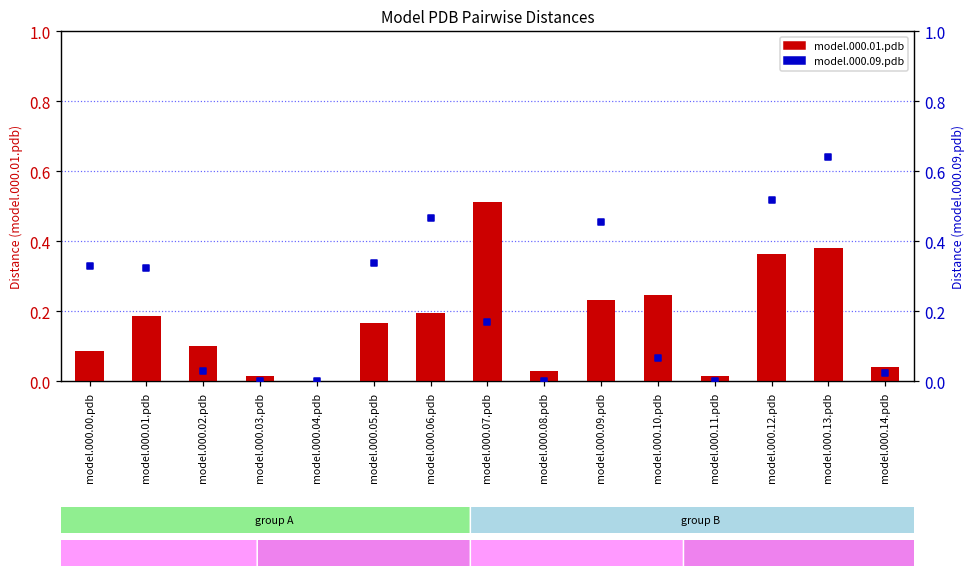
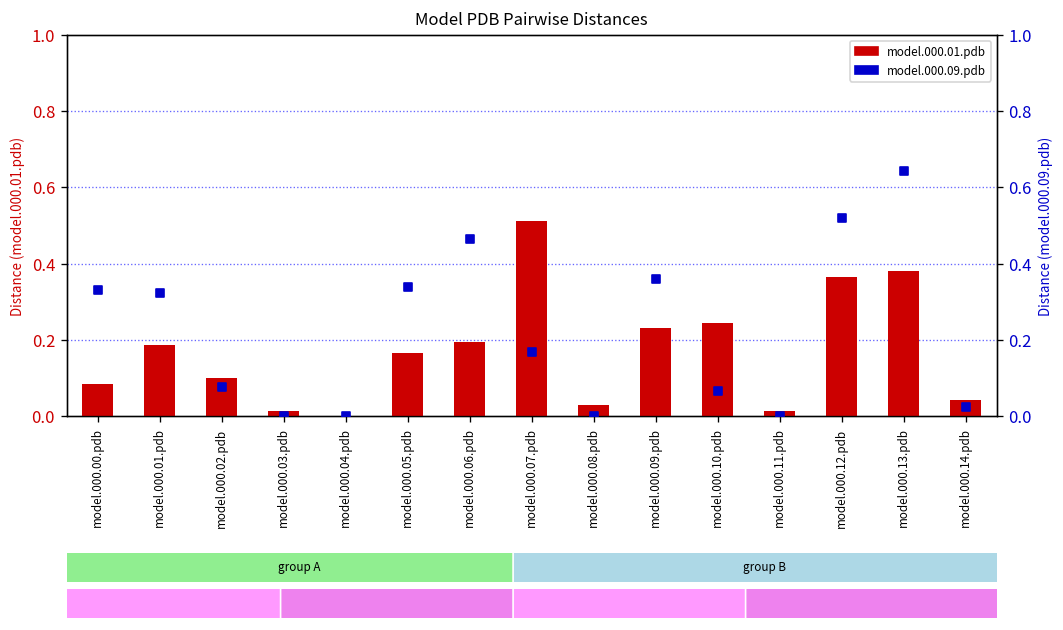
  {
    "model.000.01.pdb": {
      "model.000.00.pdb": 0.09,
      "model.000.01.pdb": 0.19,
      "model.000.02.pdb": 0.10,
      "model.000.03.pdb": 0.02,
      "model.000.04.pdb": 0.00,
      "model.000.05.pdb": 0.17,
      "model.000.06.pdb": 0.19,
      "model.000.07.pdb": 0.51,
      "model.000.08.pdb": 0.03,
      "model.000.09.pdb": 0.23,
      "model.000.10.pdb": 0.25,
      "model.000.11.pdb": 0.01,
      "model.000.12.pdb": 0.37,
      "model.000.13.pdb": 0.38,
      "model.000.14.pdb": 0.04
    },
    "model.000.09.pdb": {
-     "model.000.02.pdb": 0.03,
-     "model.000.09.pdb": 0.46
+     "model.000.02.pdb": 0.08,
+     "model.000.09.pdb": 0.36
    }
  }
